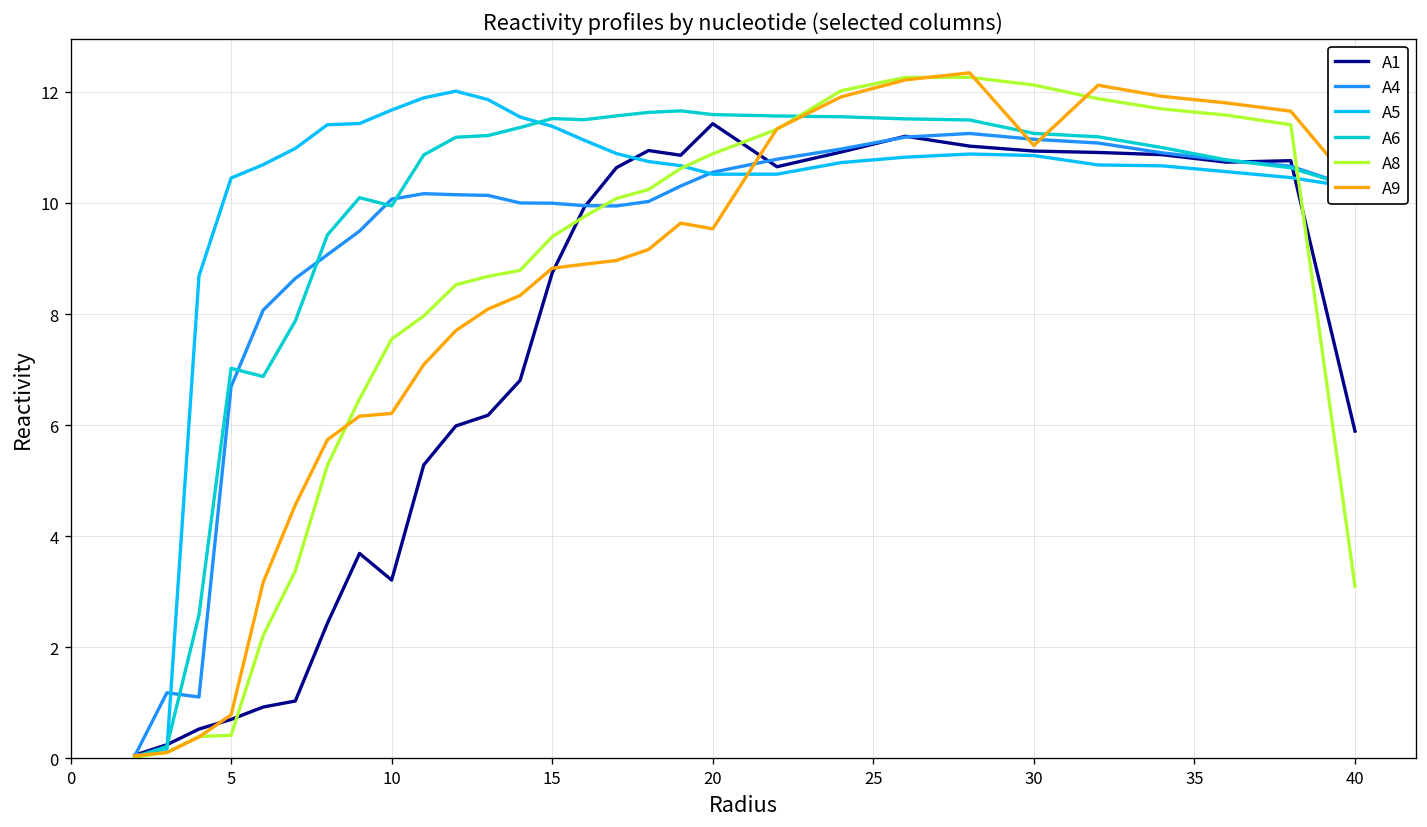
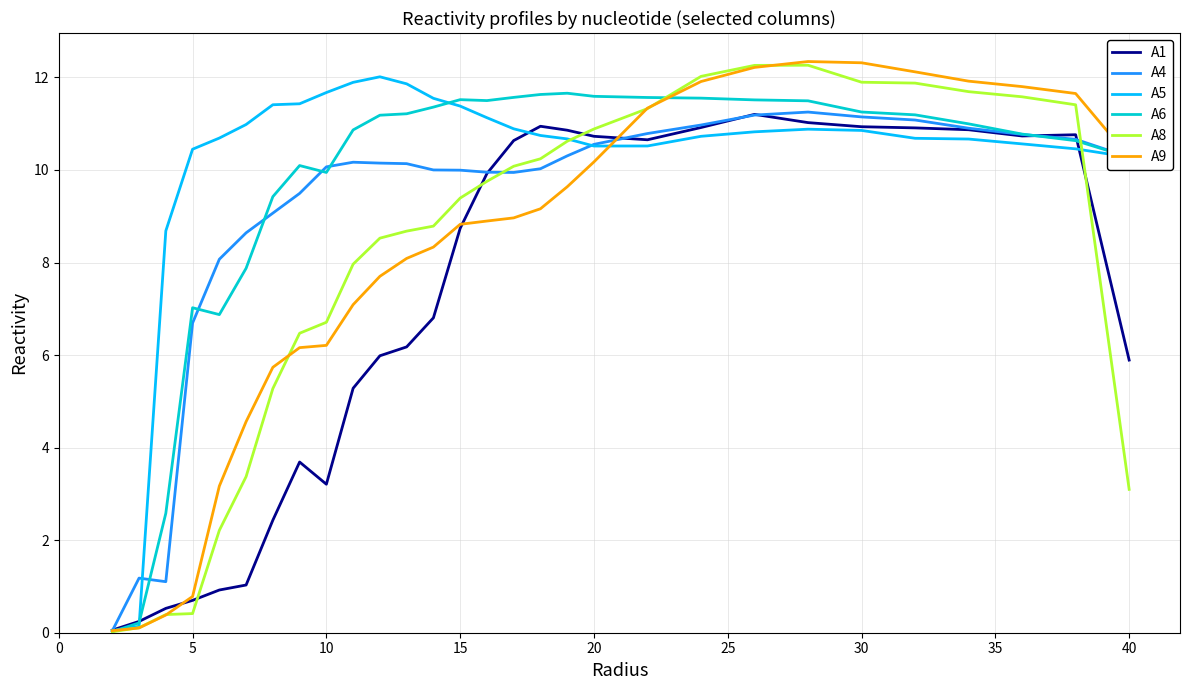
  {
    "A1": {
      "5": 0.7,
      "10": 3.2,
      "15": 8.7,
-     "20": 11.4,
+     "20": 10.7,
      "30": 10.9,
      "40": 5.9
    },
    "A8": {
      "5": 0.4,
-     "10": 7.6,
+     "10": 6.7,
      "15": 9.4,
      "20": 10.9,
-     "30": 12.1,
+     "30": 11.9,
      "40": 3.1
    },
    "A9": {
      "5": 0.8,
      "10": 6.2,
      "15": 8.8,
-     "20": 9.5,
-     "30": 11.0
+     "20": 10.2,
+     "30": 12.3
    }
  }
